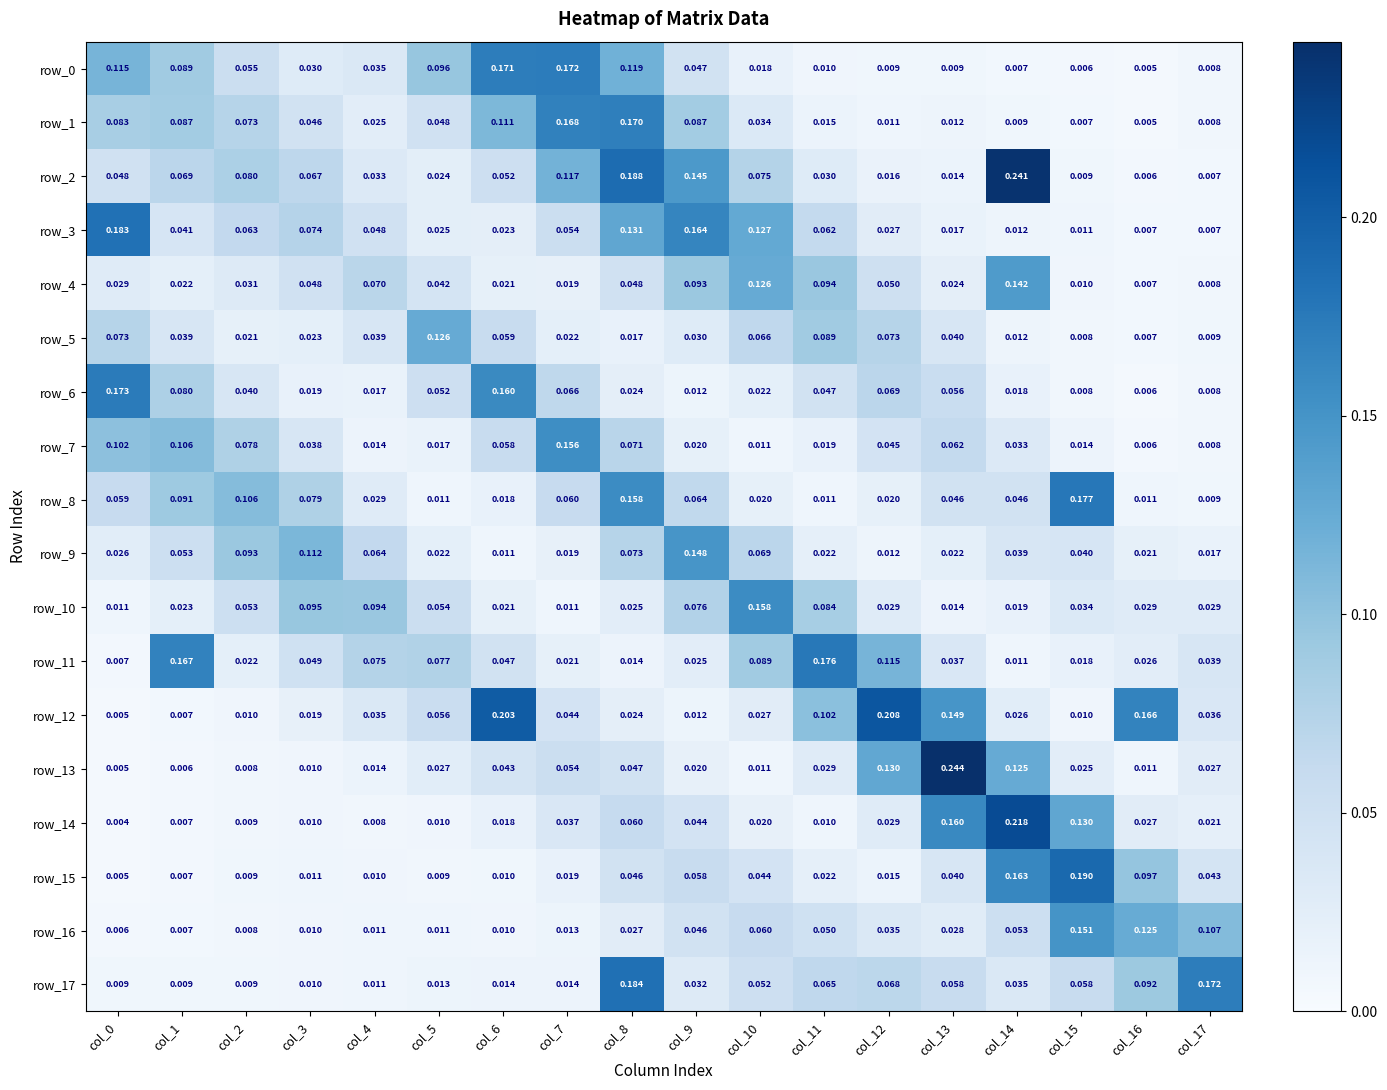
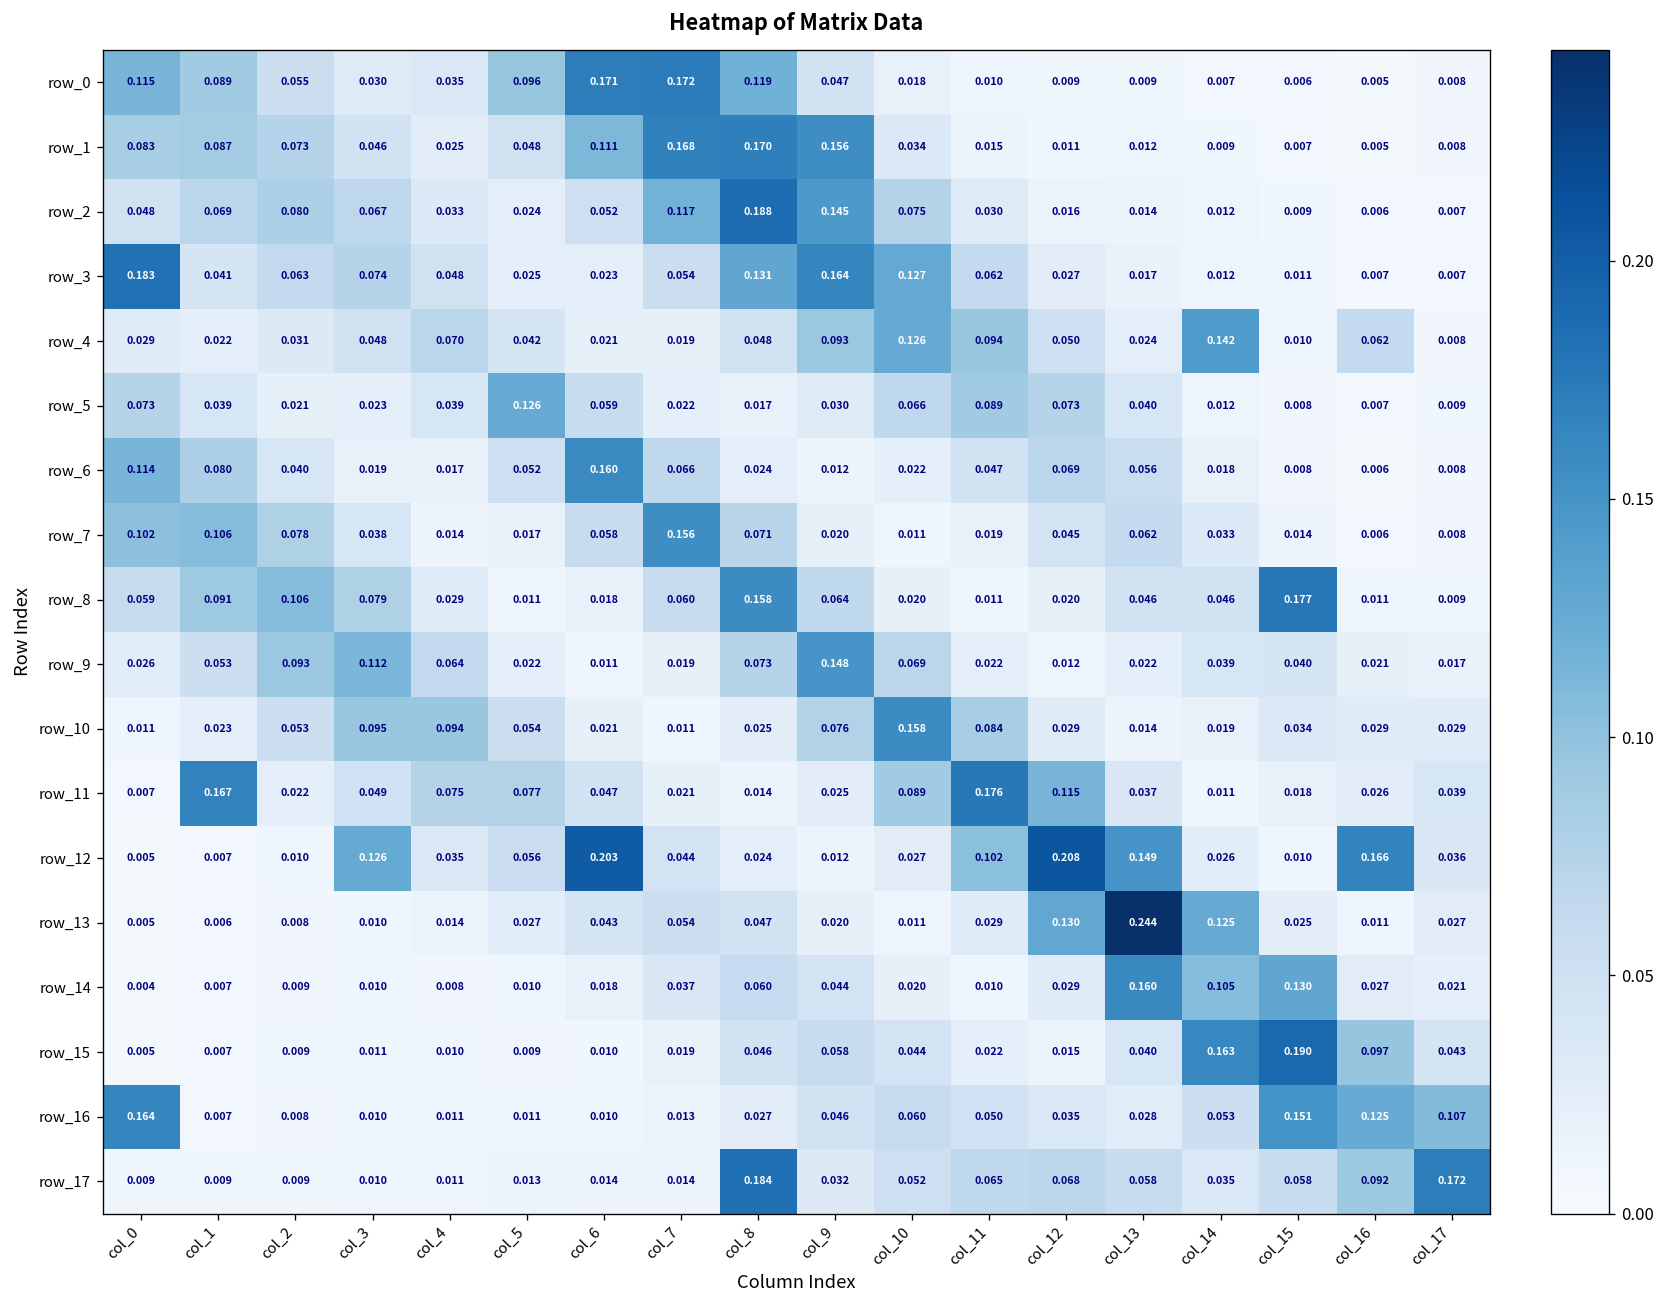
  {
    "row_1": {
      "col_0": 0.083,
      "col_1": 0.087,
      "col_2": 0.073,
      "col_3": 0.046,
      "col_4": 0.025,
      "col_5": 0.048,
      "col_6": 0.111,
      "col_7": 0.168,
      "col_8": 0.170,
-     "col_9": 0.087,
+     "col_9": 0.156,
      "col_10": 0.034,
      "col_11": 0.015,
      "col_12": 0.011,
      "col_13": 0.012,
      "col_14": 0.009,
      "col_15": 0.007,
      "col_16": 0.005,
      "col_17": 0.008
    },
    "row_2": {
      "col_0": 0.048,
      "col_1": 0.069,
      "col_2": 0.080,
      "col_3": 0.067,
      "col_4": 0.033,
      "col_5": 0.024,
      "col_6": 0.052,
      "col_7": 0.117,
      "col_8": 0.188,
      "col_9": 0.145,
      "col_10": 0.075,
      "col_11": 0.030,
      "col_12": 0.016,
      "col_13": 0.014,
-     "col_14": 0.241,
+     "col_14": 0.012,
      "col_15": 0.009,
      "col_16": 0.006,
      "col_17": 0.007
    },
    "row_4": {
      "col_0": 0.029,
      "col_1": 0.022,
      "col_2": 0.031,
      "col_3": 0.048,
      "col_4": 0.070,
      "col_5": 0.042,
      "col_6": 0.021,
      "col_7": 0.019,
      "col_8": 0.048,
      "col_9": 0.093,
      "col_10": 0.126,
      "col_11": 0.094,
      "col_12": 0.050,
      "col_13": 0.024,
      "col_14": 0.142,
      "col_15": 0.010,
-     "col_16": 0.007,
+     "col_16": 0.062,
      "col_17": 0.008
    },
    "row_6": {
-     "col_0": 0.173,
+     "col_0": 0.114,
      "col_1": 0.080,
      "col_2": 0.040,
      "col_3": 0.019,
      "col_4": 0.017,
      "col_5": 0.052,
      "col_6": 0.160,
      "col_7": 0.066,
      "col_8": 0.024,
      "col_9": 0.012,
      "col_10": 0.022,
      "col_11": 0.047,
      "col_12": 0.069,
      "col_13": 0.056,
      "col_14": 0.018,
      "col_15": 0.008,
      "col_16": 0.006,
      "col_17": 0.008
    },
    "row_12": {
      "col_0": 0.005,
      "col_1": 0.007,
      "col_2": 0.010,
-     "col_3": 0.019,
+     "col_3": 0.126,
      "col_4": 0.035,
      "col_5": 0.056,
      "col_6": 0.203,
      "col_7": 0.044,
      "col_8": 0.024,
      "col_9": 0.012,
      "col_10": 0.027,
      "col_11": 0.102,
      "col_12": 0.208,
      "col_13": 0.149,
      "col_14": 0.026,
      "col_15": 0.010,
      "col_16": 0.166,
      "col_17": 0.036
    },
    "row_14": {
      "col_0": 0.004,
      "col_1": 0.007,
      "col_2": 0.009,
      "col_3": 0.010,
      "col_4": 0.008,
      "col_5": 0.010,
      "col_6": 0.018,
      "col_7": 0.037,
      "col_8": 0.060,
      "col_9": 0.044,
      "col_10": 0.020,
      "col_11": 0.010,
      "col_12": 0.029,
      "col_13": 0.160,
-     "col_14": 0.218,
+     "col_14": 0.105,
      "col_15": 0.130,
      "col_16": 0.027,
      "col_17": 0.021
    },
    "row_16": {
-     "col_0": 0.006,
+     "col_0": 0.164,
      "col_1": 0.007,
      "col_2": 0.008,
      "col_3": 0.010,
      "col_4": 0.011,
      "col_5": 0.011,
      "col_6": 0.010,
      "col_7": 0.013,
      "col_8": 0.027,
      "col_9": 0.046,
      "col_10": 0.060,
      "col_11": 0.050,
      "col_12": 0.035,
      "col_13": 0.028,
      "col_14": 0.053,
      "col_15": 0.151,
      "col_16": 0.125,
      "col_17": 0.107
    }
  }
